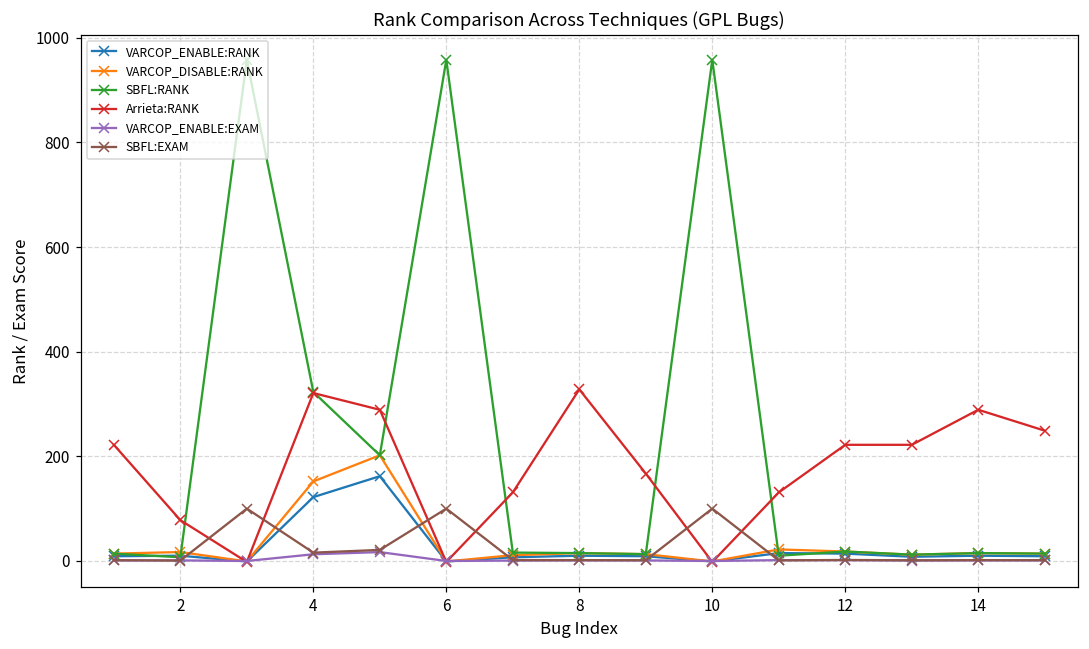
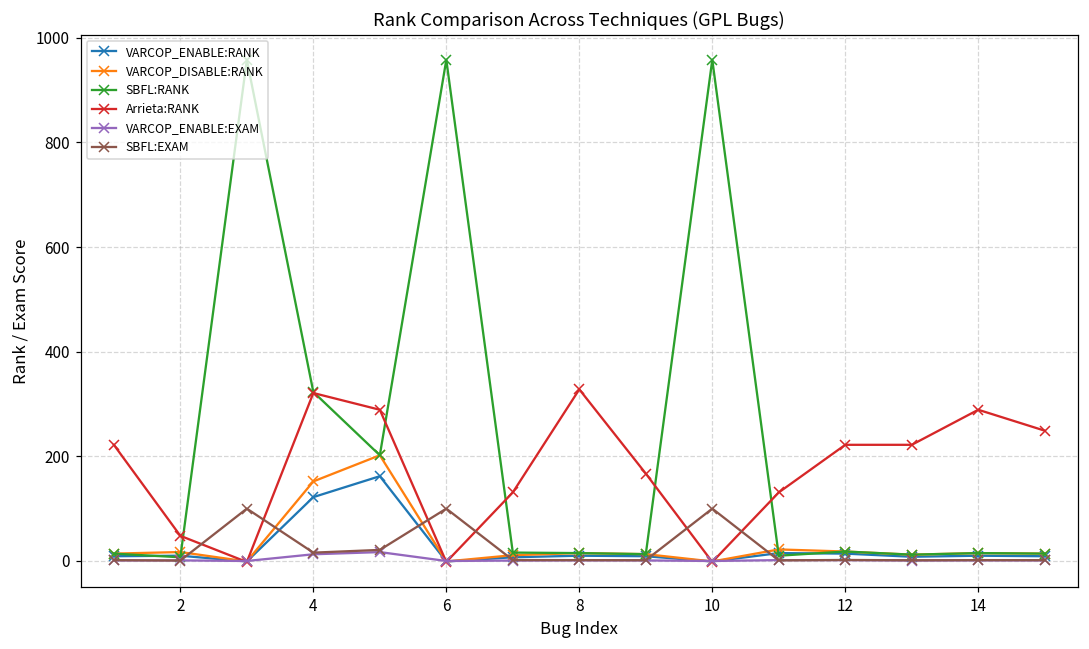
  {
    "VARCOP_ENABLE:RANK": {
      "4": 120
    },
    "VARCOP_DISABLE:RANK": {
      "2": 20,
      "4": 150
    },
    "SBFL:RANK": {
      "6": 960,
      "10": 960
    },
    "Arrieta:RANK": {
-     "2": 80,
+     "2": 50,
      "8": 330,
      "12": 220,
      "14": 290
    },
    "SBFL:EXAM": {
      "6": 100,
      "10": 100
    }
  }
